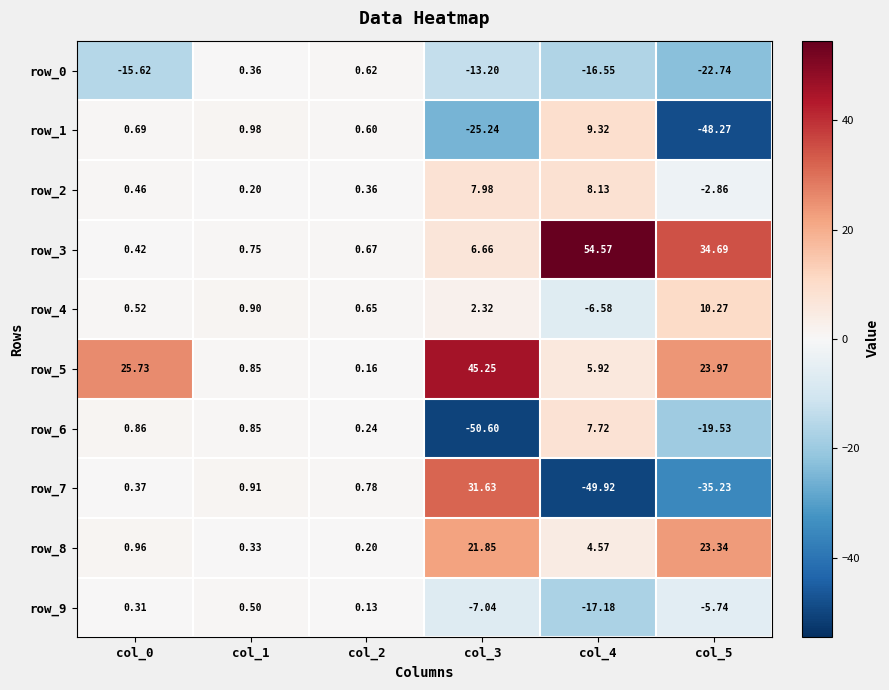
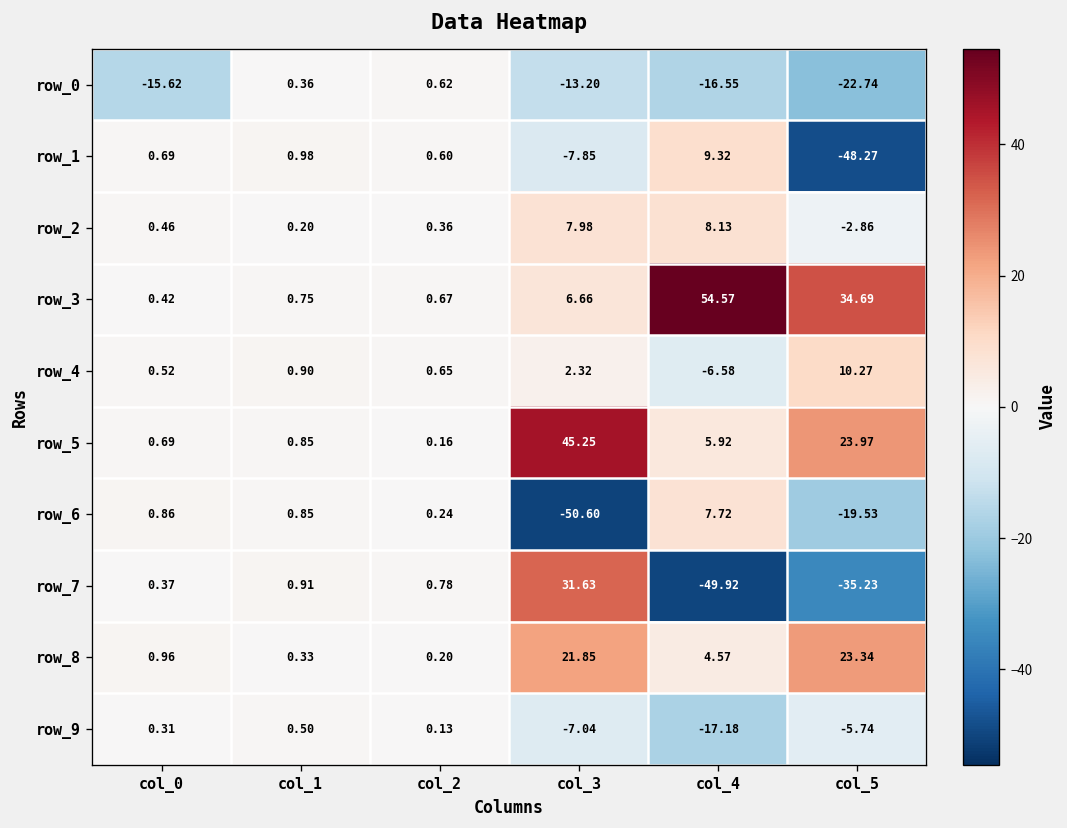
  {
    "row_0": {
      "col_0": -15.62,
      "col_1": 0.36,
      "col_2": 0.62,
      "col_3": -13.20,
      "col_4": -16.55,
      "col_5": -22.74
    },
    "row_1": {
      "col_0": 0.69,
      "col_1": 0.98,
      "col_2": 0.60,
-     "col_3": -25.24,
+     "col_3": -7.85,
      "col_4": 9.32,
      "col_5": -48.27
    },
    "row_2": {
      "col_0": 0.46,
      "col_1": 0.20,
      "col_2": 0.36,
      "col_3": 7.98,
      "col_4": 8.13,
      "col_5": -2.86
    },
    "row_3": {
      "col_0": 0.42,
      "col_1": 0.75,
      "col_2": 0.67,
      "col_3": 6.66,
      "col_4": 54.57,
      "col_5": 34.69
    },
    "row_4": {
      "col_0": 0.52,
      "col_1": 0.90,
      "col_2": 0.65,
      "col_3": 2.32,
      "col_4": -6.58,
      "col_5": 10.27
    },
    "row_5": {
-     "col_0": 25.73,
+     "col_0": 0.69,
      "col_1": 0.85,
      "col_2": 0.16,
      "col_3": 45.25,
      "col_4": 5.92,
      "col_5": 23.97
    },
    "row_6": {
      "col_0": 0.86,
      "col_1": 0.85,
      "col_2": 0.24,
      "col_3": -50.60,
      "col_4": 7.72,
      "col_5": -19.53
    },
    "row_7": {
      "col_0": 0.37,
      "col_1": 0.91,
      "col_2": 0.78,
      "col_3": 31.63,
      "col_4": -49.92,
      "col_5": -35.23
    },
    "row_8": {
      "col_0": 0.96,
      "col_1": 0.33,
      "col_2": 0.20,
      "col_3": 21.85,
      "col_4": 4.57,
      "col_5": 23.34
    },
    "row_9": {
      "col_0": 0.31,
      "col_1": 0.50,
      "col_2": 0.13,
      "col_3": -7.04,
      "col_4": -17.18,
      "col_5": -5.74
    }
  }
